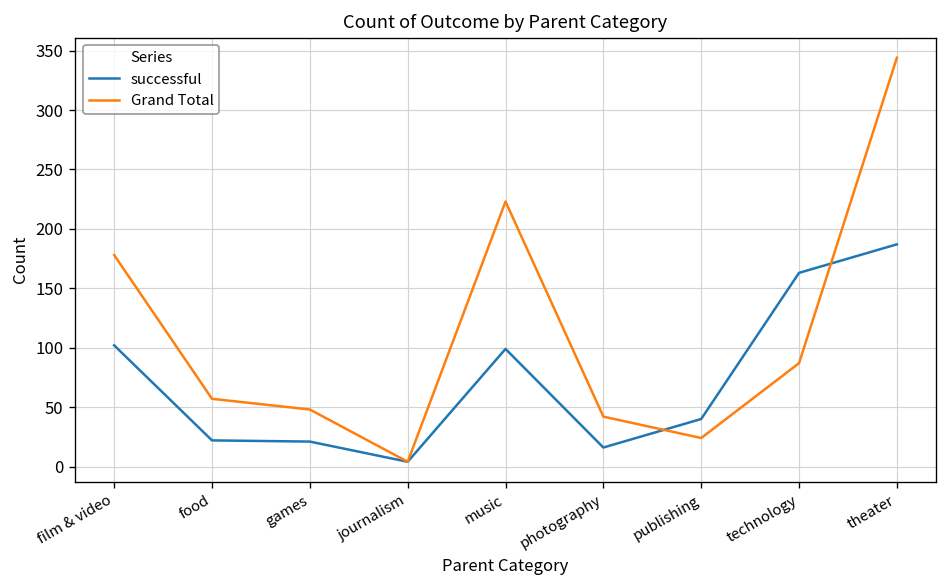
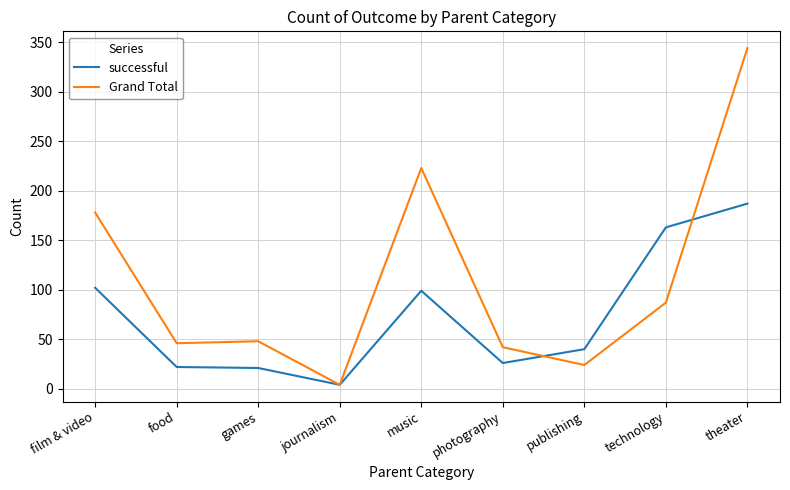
  {
    "successful": {
      "film & video": 100,
      "food": 20,
      "games": 20,
      "music": 100,
-     "photography": 20,
+     "photography": 30,
      "publishing": 40,
      "technology": 160,
      "theater": 190
    },
    "Grand Total": {
      "film & video": 180,
-     "food": 60,
+     "food": 50,
      "games": 50,
      "music": 220,
      "photography": 40,
      "publishing": 20,
      "technology": 90,
      "theater": 340
    }
  }
